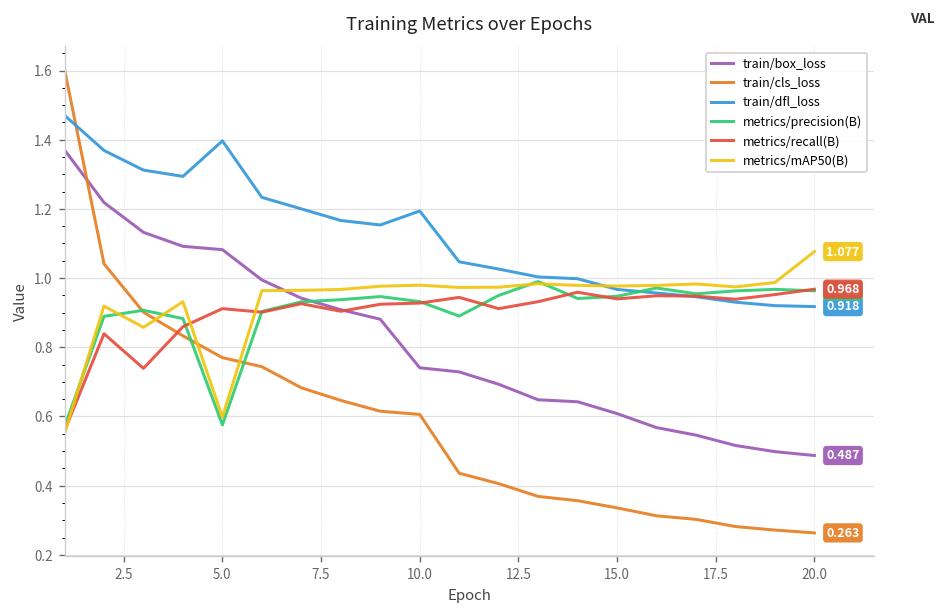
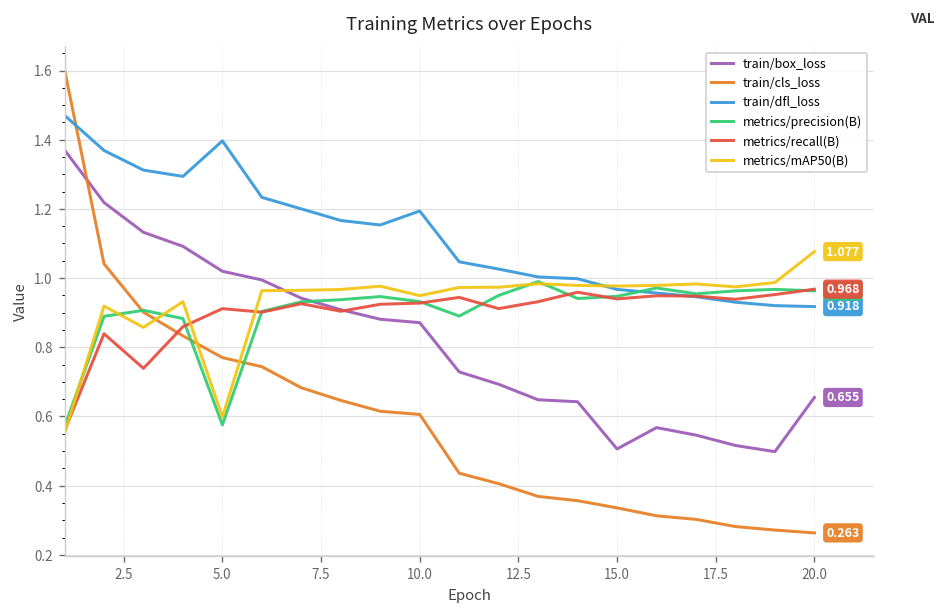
  {
    "train/box_loss": {
-     "5.0": 1.08,
-     "10.0": 0.74,
-     "15.0": 0.61,
-     "20.0": 0.487
+     "5.0": 1.02,
+     "10.0": 0.87,
+     "15.0": 0.51,
+     "20.0": 0.655
    },
    "train/dfl_loss": {
      "5.0": 1.40,
      "10.0": 1.19,
      "15.0": 0.97
    },
    "metrics/precision(B)": {
      "5.0": 0.58
    },
    "metrics/mAP50(B)": {
      "5.0": 0.60,
-     "10.0": 0.98,
+     "10.0": 0.95,
      "15.0": 0.98
    }
  }
